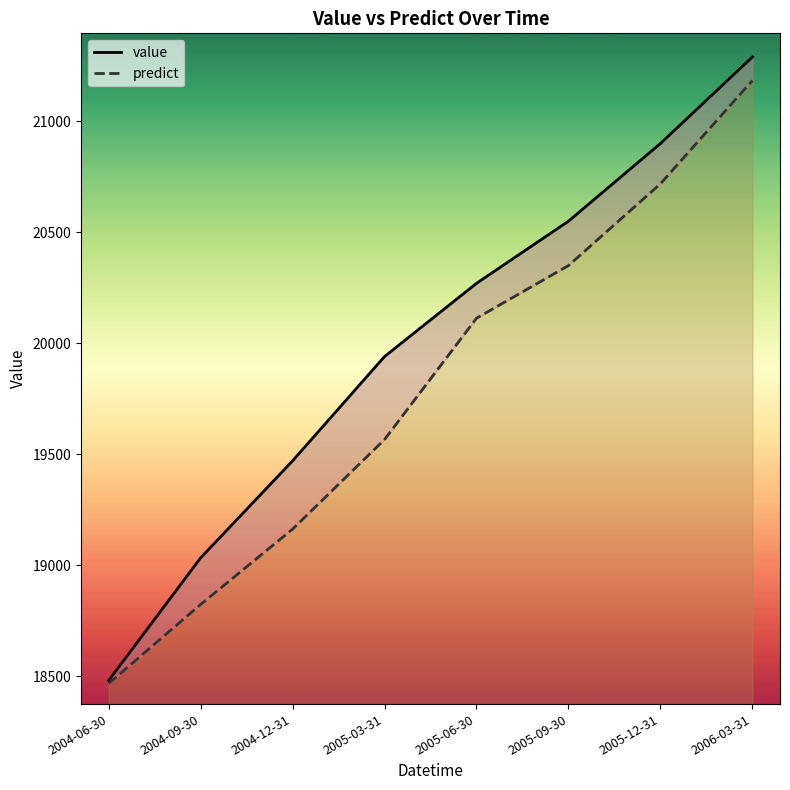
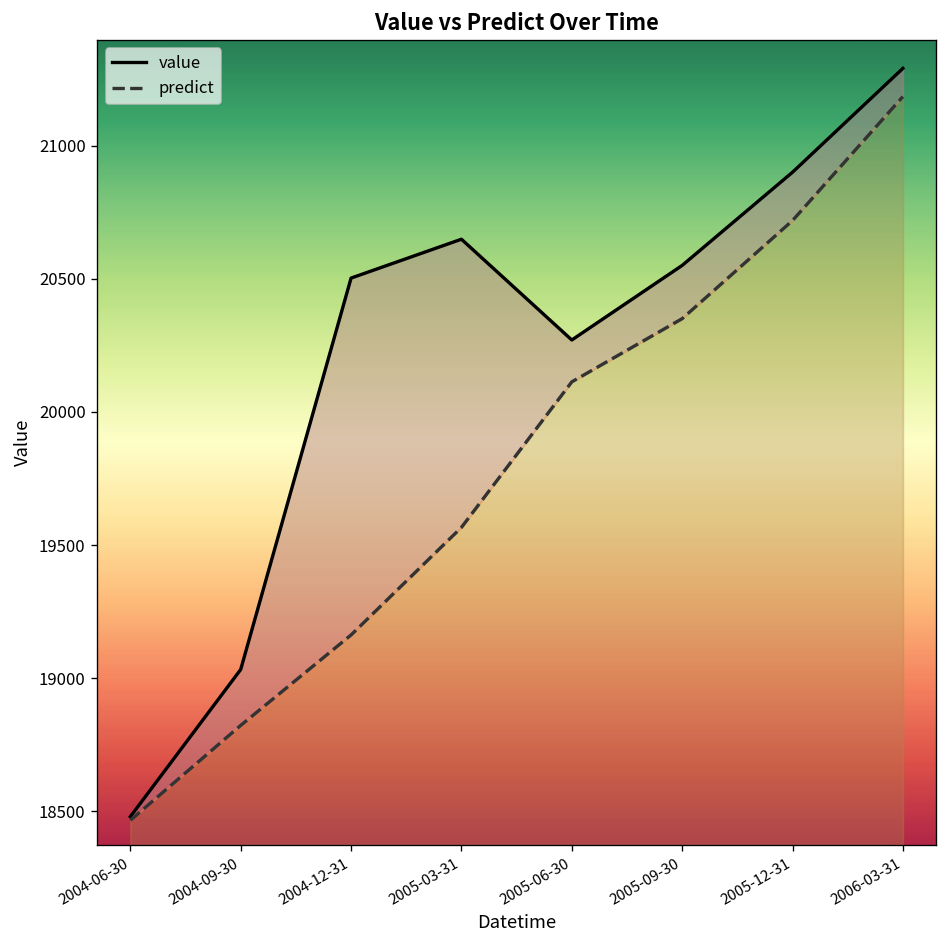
  {
    "value": {
      "2004-06-30": 18480,
      "2004-09-30": 19030,
-     "2004-12-31": 19470,
-     "2005-03-31": 19940,
+     "2004-12-31": 20500,
+     "2005-03-31": 20650,
      "2005-06-30": 20270,
      "2005-09-30": 20550,
      "2005-12-31": 20900,
      "2006-03-31": 21290
    },
    "predict": {
      "2004-06-30": 18470,
      "2004-09-30": 18820,
      "2004-12-31": 19160,
      "2005-03-31": 19570,
      "2005-06-30": 20110,
      "2005-09-30": 20350,
      "2005-12-31": 20720,
      "2006-03-31": 21180
    }
  }
